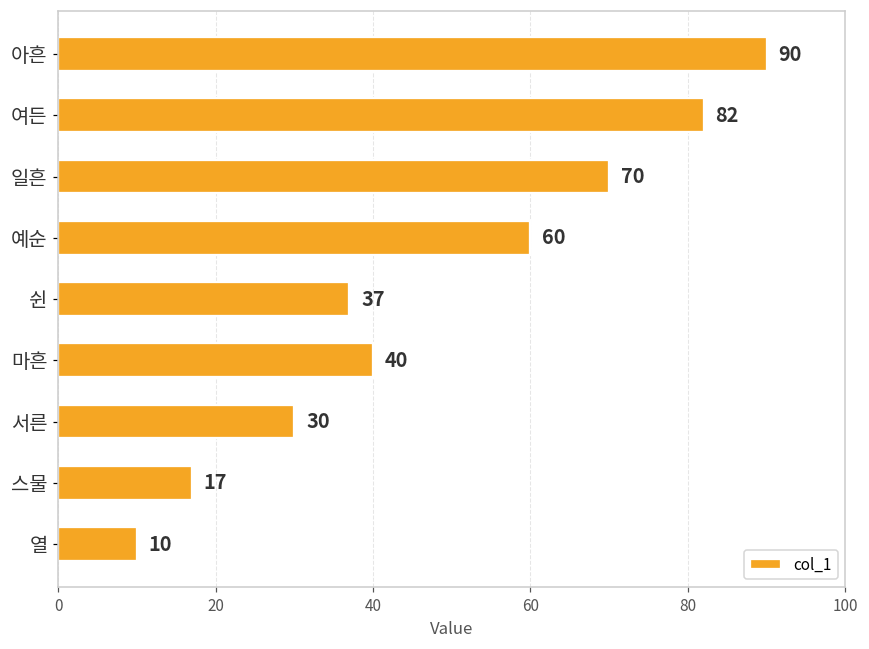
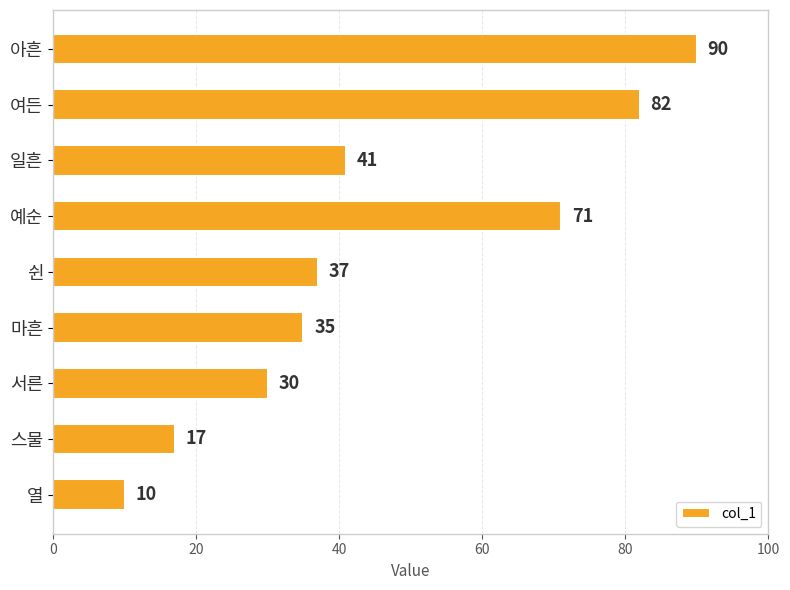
  {
    "아흔": 90,
    "여든": 82,
-   "일흔": 70,
-   "예순": 60,
+   "일흔": 41,
+   "예순": 71,
    "쉰": 37,
-   "마흔": 40,
+   "마흔": 35,
    "서른": 30,
    "스물": 17,
    "열": 10
  }
